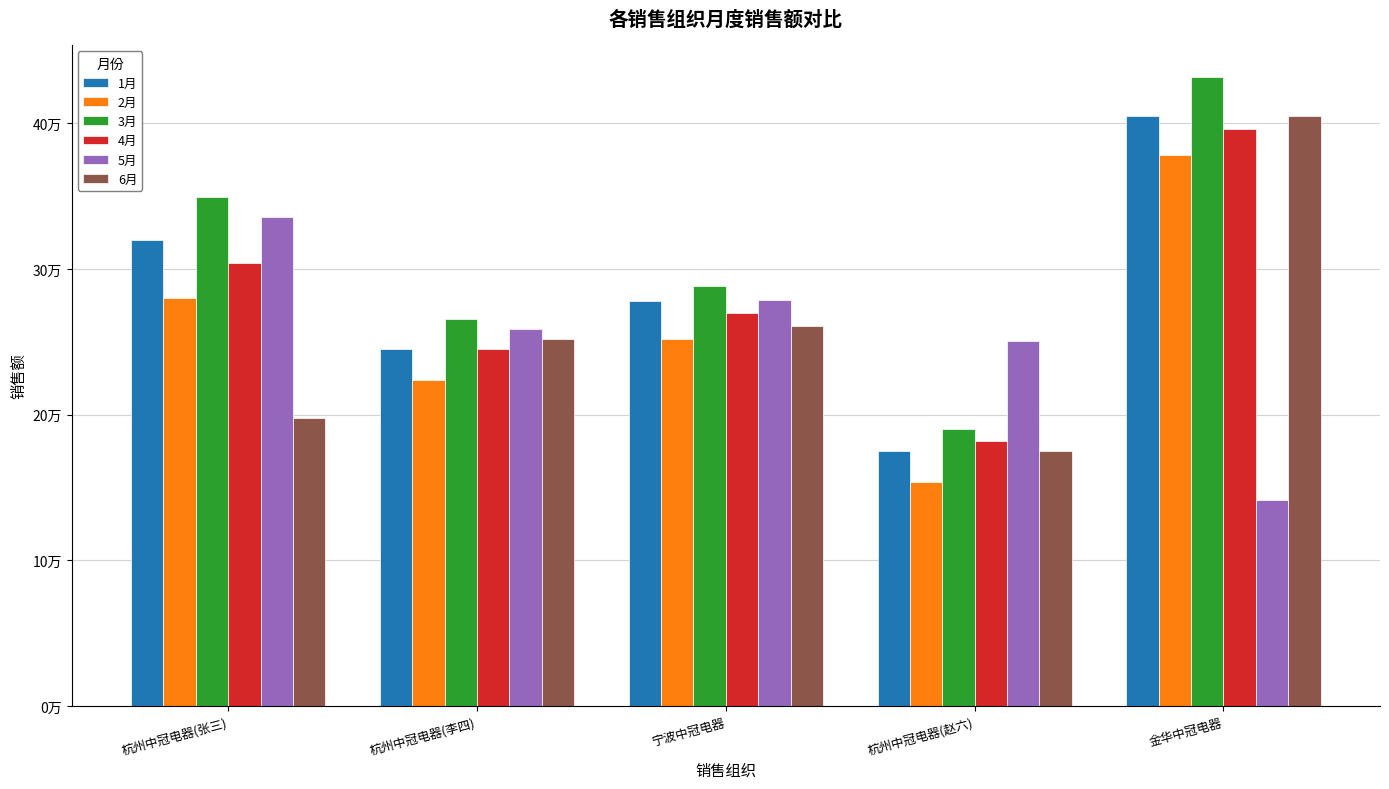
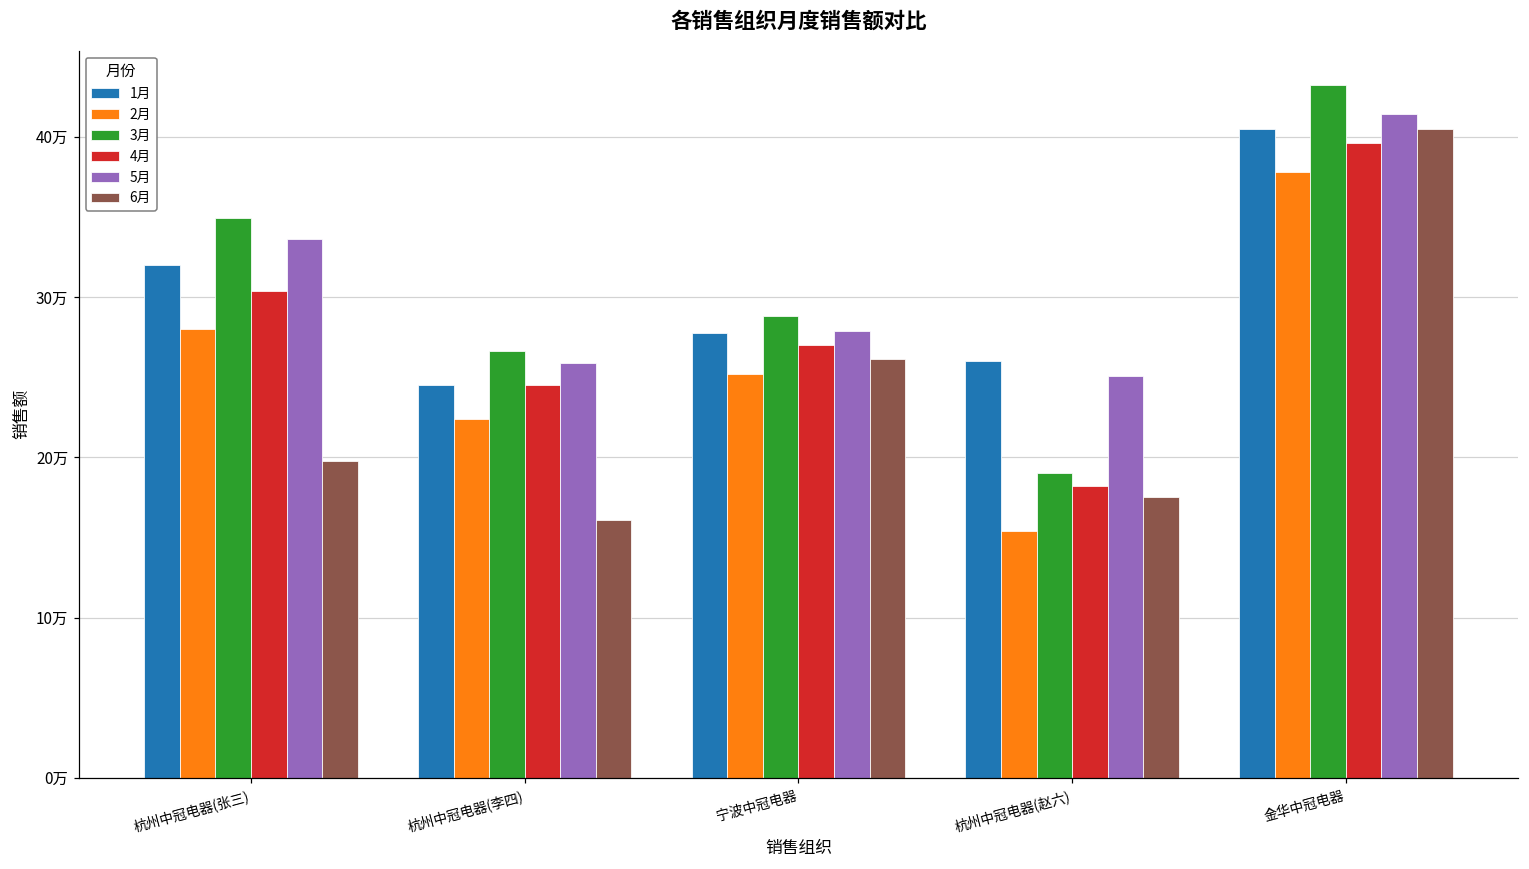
  {
    "1月": {
      "杭州中冠电器(张三)": "32.0万",
      "杭州中冠电器(李四)": "24.5万",
      "宁波中冠电器": "27.8万",
-     "杭州中冠电器(赵六)": "17.5万",
+     "杭州中冠电器(赵六)": "26.0万",
      "金华中冠电器": "40.5万"
    },
    "2月": {
      "杭州中冠电器(张三)": "28.0万",
      "杭州中冠电器(李四)": "22.4万",
      "宁波中冠电器": "25.2万",
      "杭州中冠电器(赵六)": "15.4万",
      "金华中冠电器": "37.8万"
    },
    "3月": {
      "杭州中冠电器(张三)": "34.9万",
      "杭州中冠电器(李四)": "26.6万",
      "宁波中冠电器": "28.8万",
      "杭州中冠电器(赵六)": "19.0万",
      "金华中冠电器": "43.2万"
    },
    "4月": {
      "杭州中冠电器(张三)": "30.4万",
      "杭州中冠电器(李四)": "24.5万",
      "宁波中冠电器": "27.0万",
      "杭州中冠电器(赵六)": "18.2万",
      "金华中冠电器": "39.6万"
    },
    "5月": {
      "杭州中冠电器(张三)": "33.6万",
      "杭州中冠电器(李四)": "25.9万",
      "宁波中冠电器": "27.9万",
      "杭州中冠电器(赵六)": "25.1万",
-     "金华中冠电器": "14.2万"
+     "金华中冠电器": "41.4万"
    },
    "6月": {
      "杭州中冠电器(张三)": "19.8万",
-     "杭州中冠电器(李四)": "25.2万",
+     "杭州中冠电器(李四)": "16.1万",
      "宁波中冠电器": "26.1万",
      "杭州中冠电器(赵六)": "17.5万",
      "金华中冠电器": "40.5万"
    }
  }
